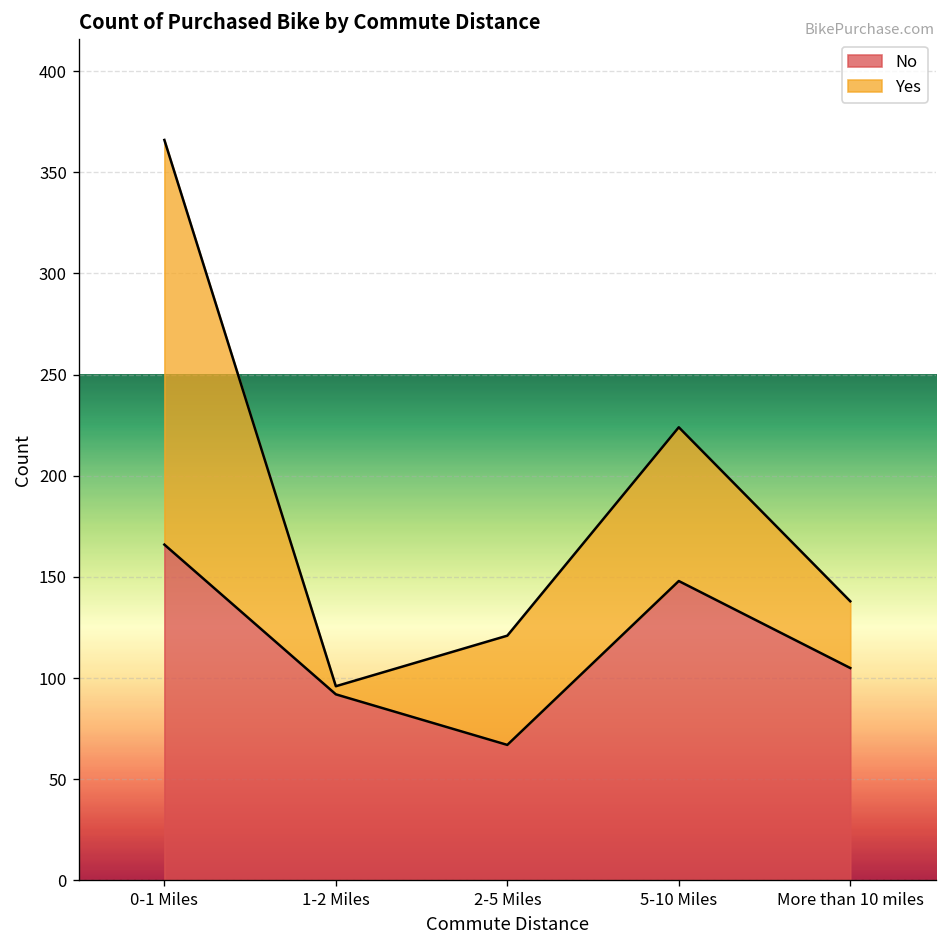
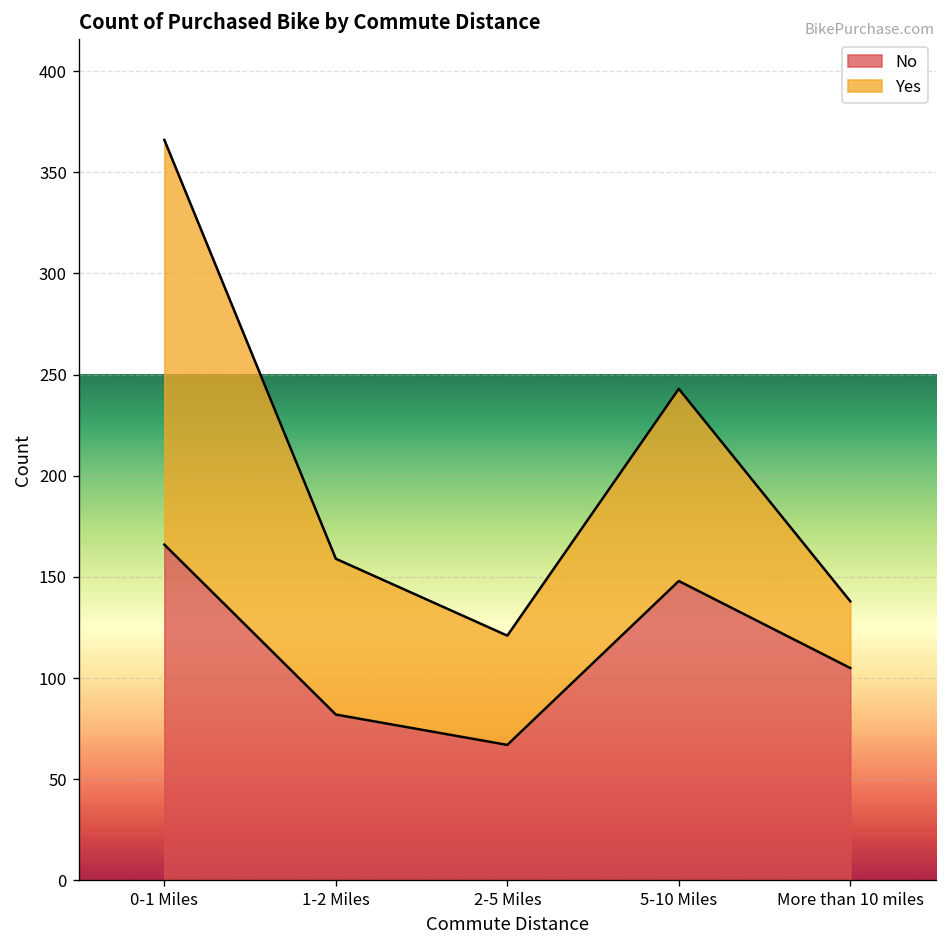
  {
    "No": {
      "0-1 Miles": 166,
-     "1-2 Miles": 92,
+     "1-2 Miles": 82,
      "2-5 Miles": 67,
      "5-10 Miles": 148,
      "More than 10 miles": 105
    },
    "Yes": {
      "0-1 Miles": 200,
-     "1-2 Miles": 4,
+     "1-2 Miles": 77,
      "2-5 Miles": 54,
-     "5-10 Miles": 76,
+     "5-10 Miles": 95,
      "More than 10 miles": 33
    }
  }
